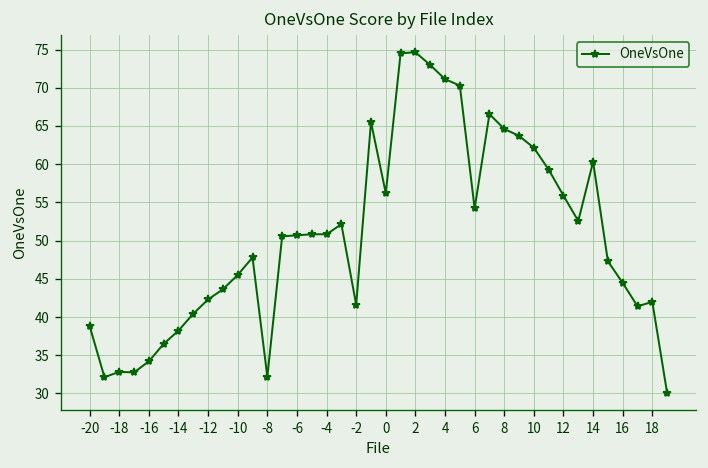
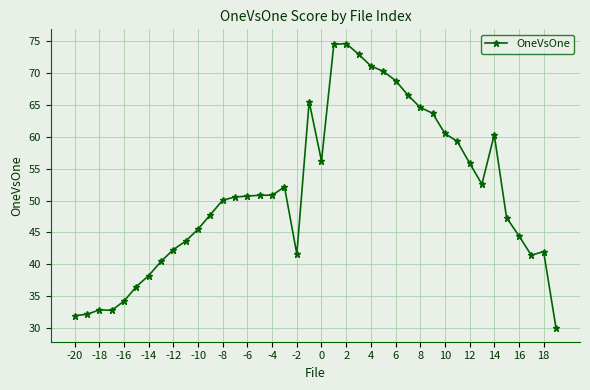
  {
-   "-20": 39,
+   "-20": 32,
    "-18": 33,
    "-16": 34,
    "-14": 38,
    "-12": 42,
    "-10": 46,
-   "-8": 32,
+   "-8": 50,
    "-6": 51,
    "-4": 51,
    "-2": 42,
    "0": 56,
    "2": 75,
    "4": 71,
-   "6": 54,
+   "6": 69,
    "8": 65,
-   "10": 62,
+   "10": 61,
    "12": 56,
    "14": 60,
    "16": 44,
    "18": 42
  }
